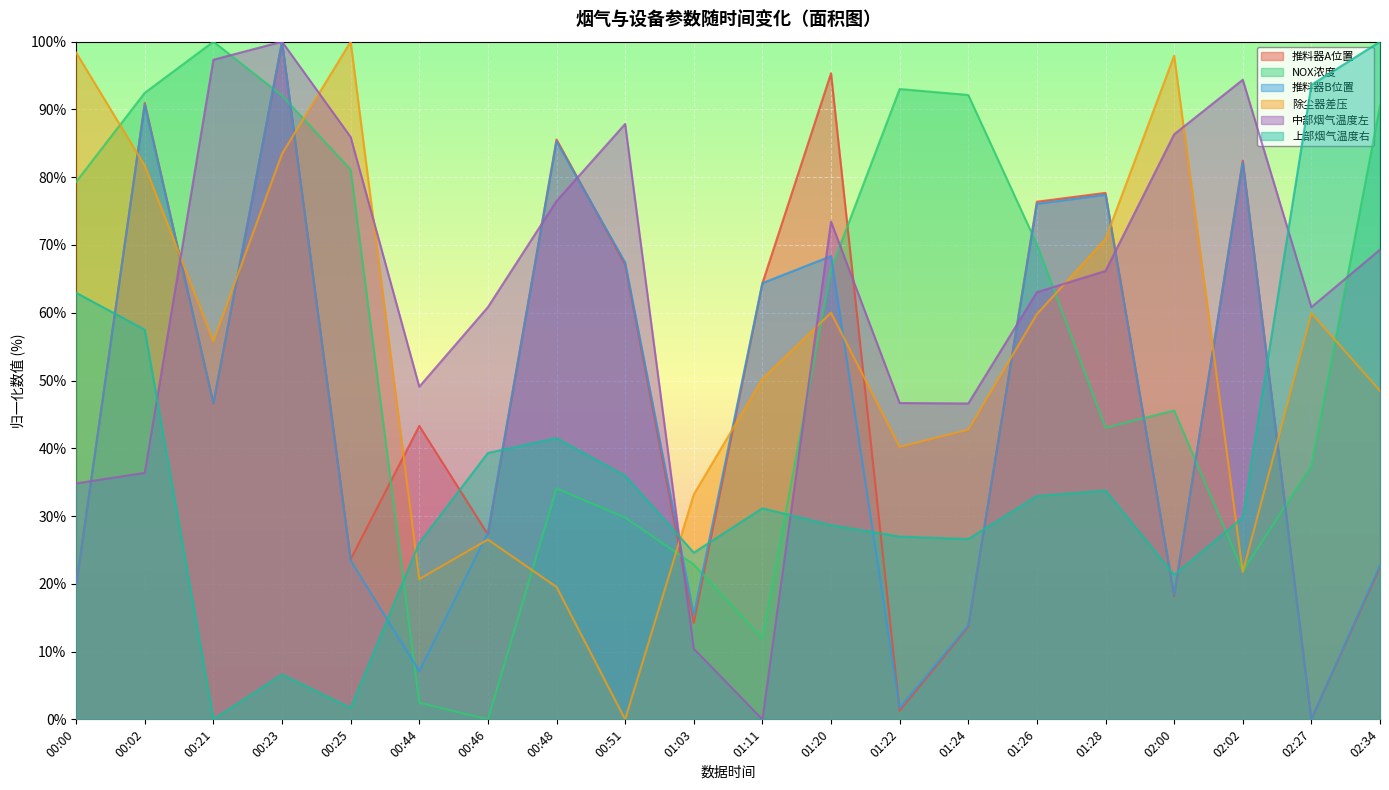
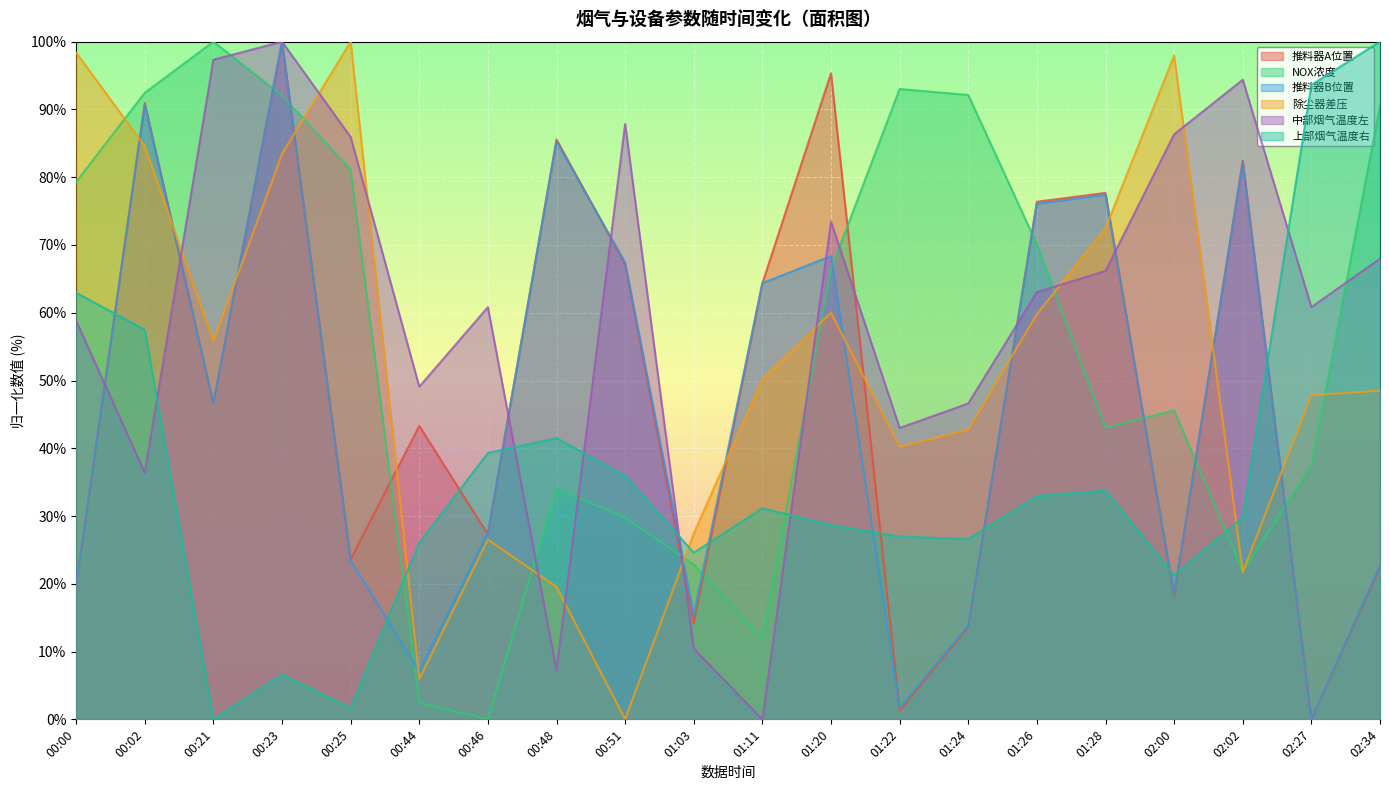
  {
    "推料器A位置": {
      "00:44": "43%",
      "01:03": "14%",
      "01:20": "95%",
      "01:22": "1%"
    },
    "除尘器差压": {
      "00:00": "98%",
-     "00:02": "82%",
+     "00:02": "85%",
      "00:21": "56%",
      "00:23": "83%",
      "00:25": "100%",
-     "00:44": "21%",
+     "00:44": "6%",
      "00:46": "27%",
      "00:48": "20%",
      "00:51": "0%",
-     "01:03": "33%",
+     "01:03": "27%",
      "01:11": "50%",
      "01:20": "60%",
      "01:22": "40%",
      "01:24": "43%",
      "01:26": "60%",
-     "01:28": "71%",
+     "01:28": "72%",
      "02:00": "98%",
-     "02:27": "60%",
+     "02:27": "48%",
      "02:34": "48%"
    },
    "中部烟气温度左": {
-     "00:00": "35%",
+     "00:00": "59%",
      "00:02": "36%",
      "00:21": "97%",
      "00:25": "86%",
      "00:44": "49%",
      "00:46": "61%",
-     "00:48": "76%",
+     "00:48": "7%",
      "00:51": "88%",
      "01:03": "10%",
      "01:11": "0%",
      "01:20": "73%",
-     "01:22": "47%",
+     "01:22": "43%",
      "01:24": "47%",
      "01:26": "63%",
      "01:28": "66%",
      "02:00": "86%",
      "02:02": "94%",
      "02:27": "61%",
-     "02:34": "69%"
+     "02:34": "68%"
    }
  }
